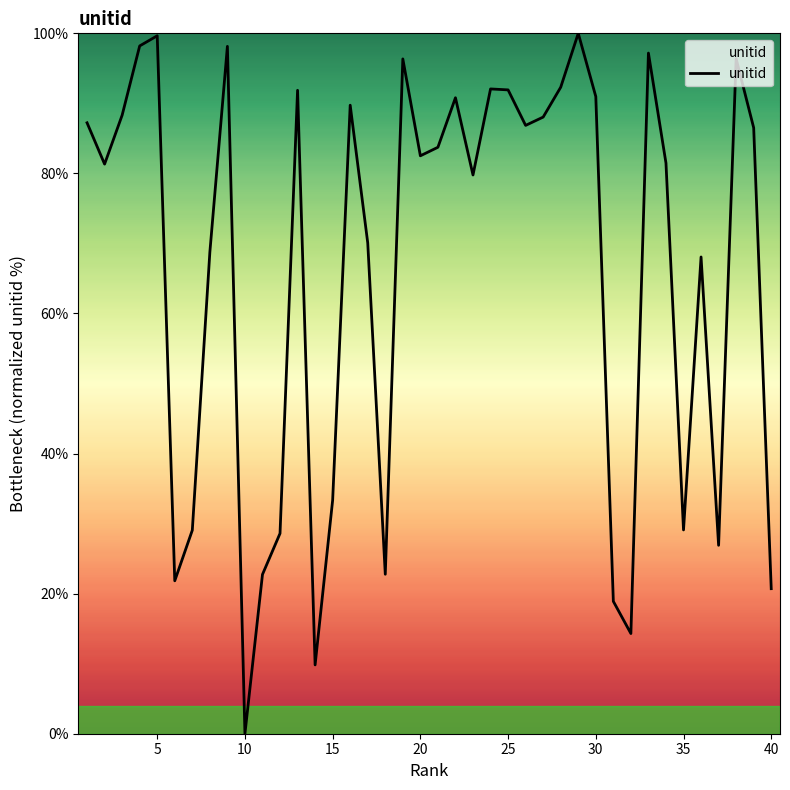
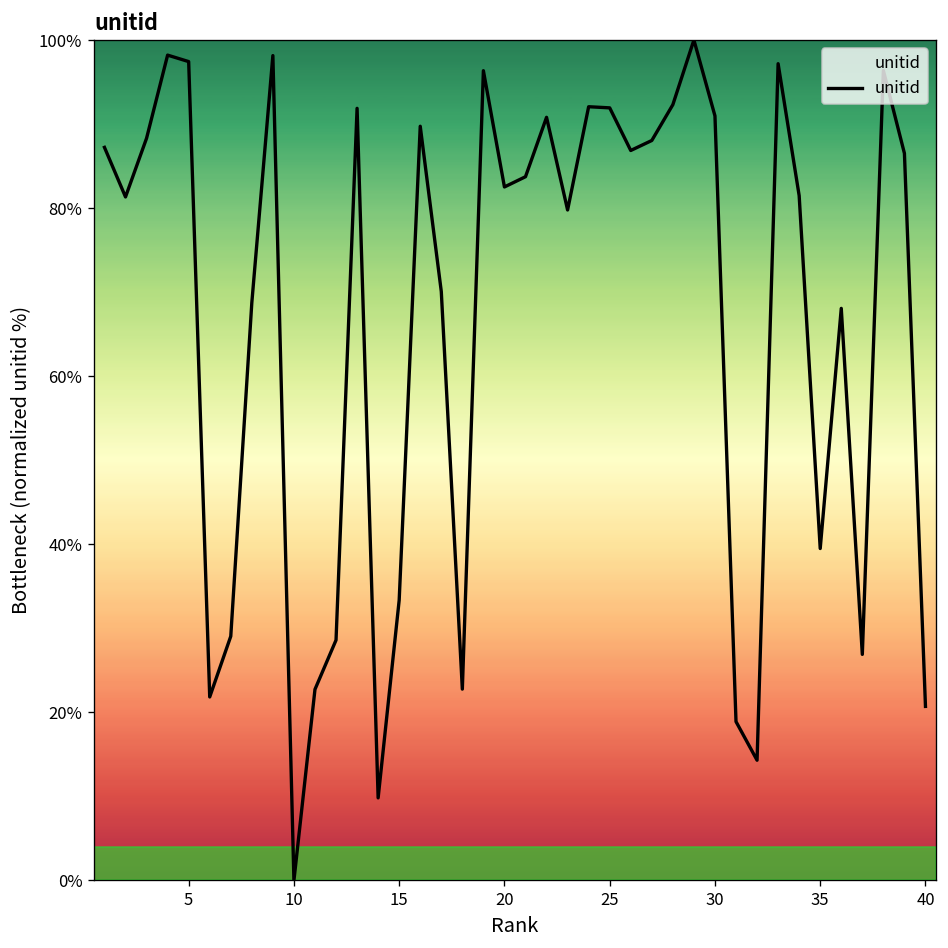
  {
-   "5": "100%",
+   "5": "97%",
    "15": "33%",
    "20": "83%",
    "25": "92%",
    "30": "91%",
-   "35": "29%",
+   "35": "39%",
    "40": "21%"
  }
